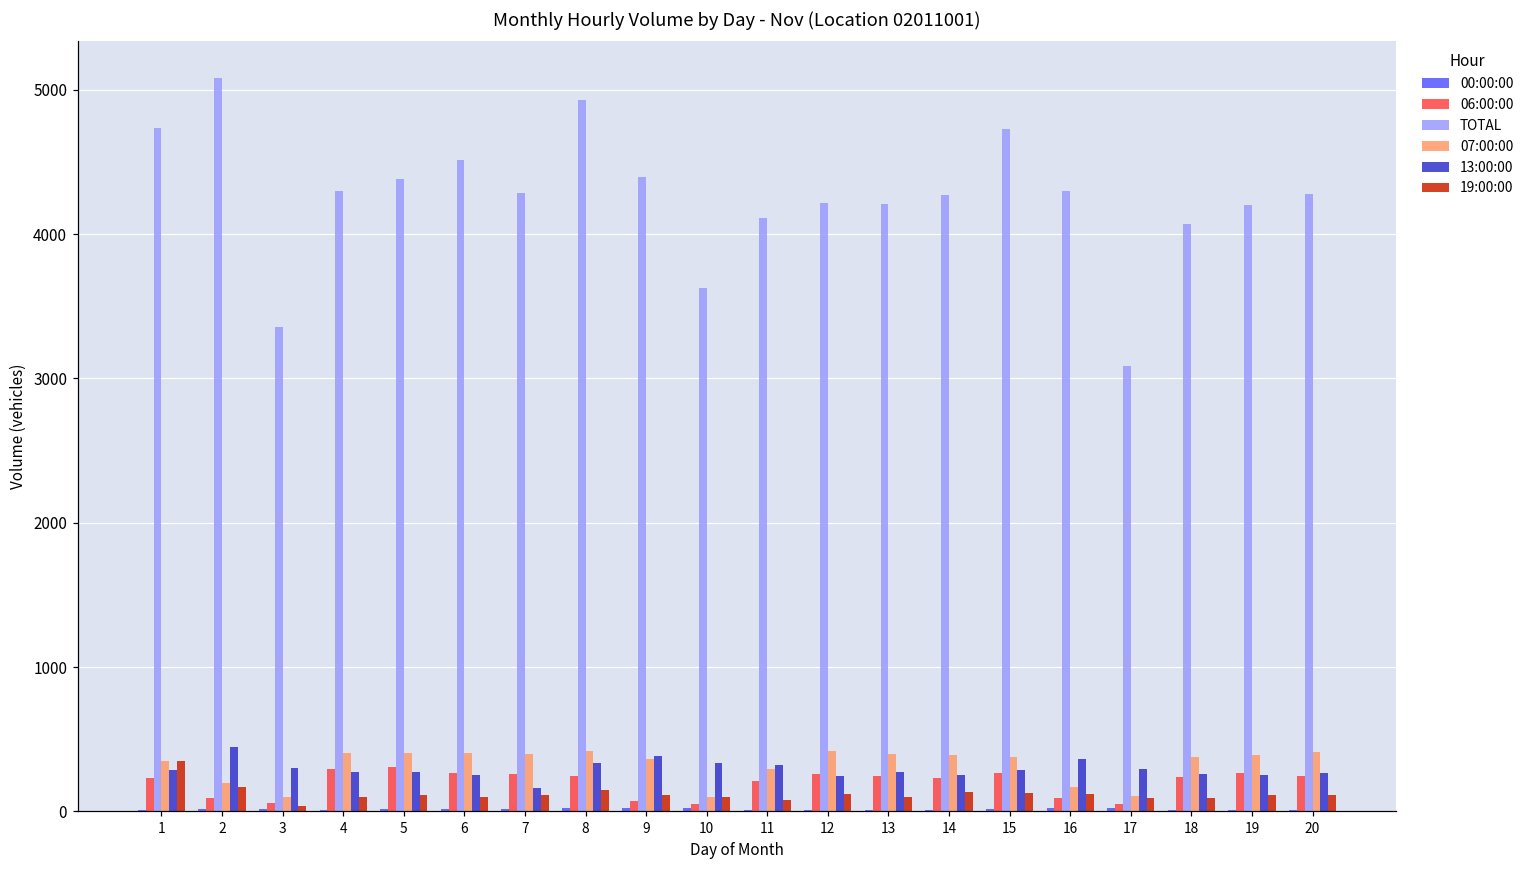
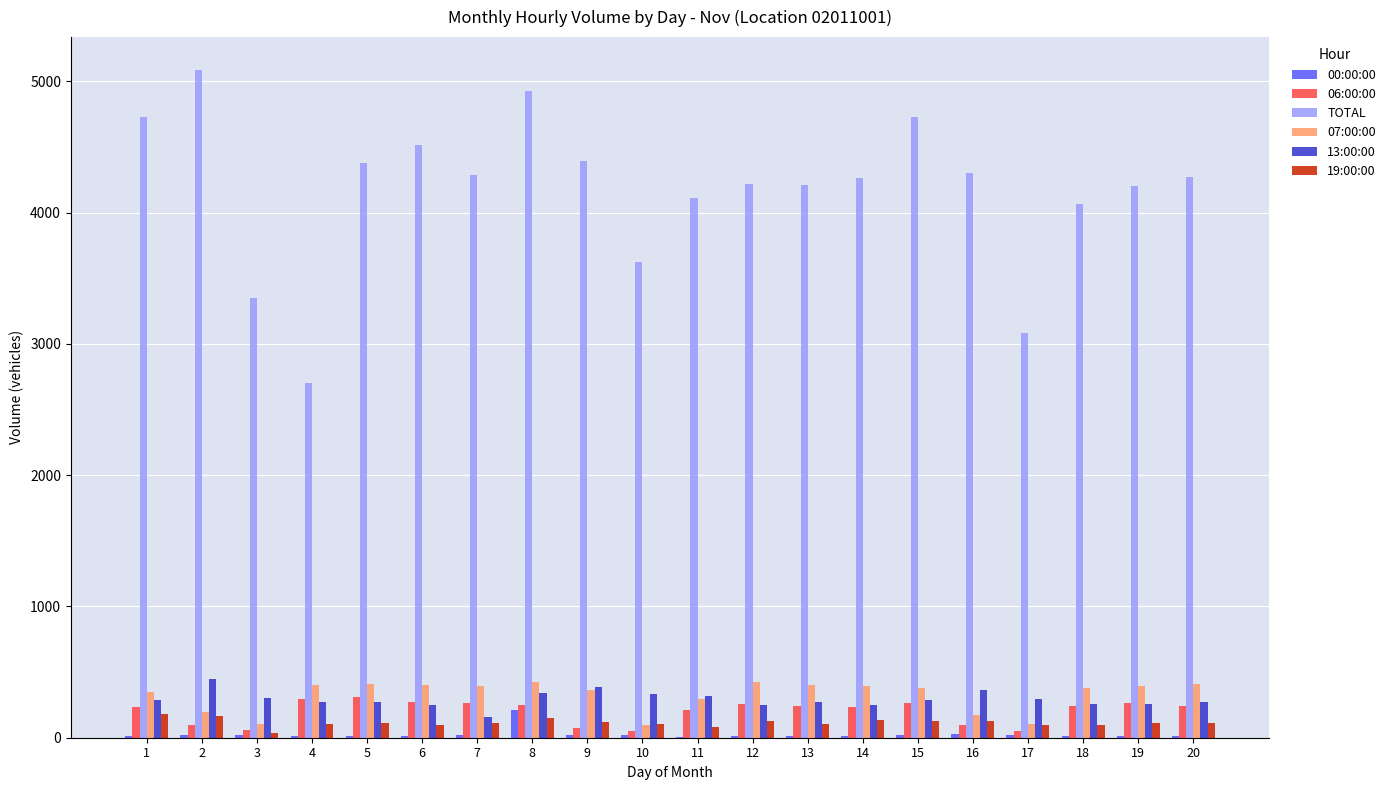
  {
    "00:00:00": {
      "2": 20,
      "7": 20,
-     "8": 20,
+     "8": 210,
      "9": 20,
      "10": 20,
      "16": 30,
      "17": 20
    },
    "06:00:00": {
      "1": 230,
      "2": 100,
      "3": 60,
      "4": 300,
      "5": 310,
      "6": 270,
      "7": 260,
      "8": 250,
      "9": 80,
      "10": 50,
      "11": 210,
      "12": 260,
      "13": 240,
      "14": 230,
      "15": 270,
      "16": 100,
      "17": 50,
      "18": 240,
      "19": 260,
      "20": 240
    },
    "TOTAL": {
      "1": 4730,
      "2": 5080,
      "3": 3350,
-     "4": 4300,
+     "4": 2710,
      "5": 4380,
      "6": 4520,
      "7": 4280,
      "8": 4930,
      "9": 4400,
      "10": 3630,
      "11": 4110,
      "12": 4220,
      "13": 4210,
      "14": 4270,
      "15": 4730,
      "16": 4300,
      "17": 3090,
      "18": 4070,
      "19": 4200,
      "20": 4280
    },
    "07:00:00": {
      "1": 350,
      "2": 200,
      "3": 100,
      "4": 410,
      "5": 410,
      "6": 400,
      "7": 400,
      "8": 420,
      "9": 360,
      "10": 100,
      "11": 300,
      "12": 420,
      "13": 400,
      "14": 390,
      "15": 380,
      "16": 170,
      "17": 110,
      "18": 380,
      "19": 390,
      "20": 410
    },
    "13:00:00": {
      "1": 290,
      "2": 450,
      "3": 300,
      "4": 270,
      "5": 270,
      "6": 250,
      "7": 160,
      "8": 340,
      "9": 380,
      "10": 330,
      "11": 320,
      "12": 250,
      "13": 270,
      "14": 250,
      "15": 290,
      "16": 370,
      "17": 300,
      "18": 260,
      "19": 260,
      "20": 270
    },
    "19:00:00": {
-     "1": 350,
+     "1": 180,
      "2": 170,
      "3": 40,
      "4": 100,
      "5": 110,
      "6": 100,
      "7": 110,
      "8": 150,
      "9": 120,
      "10": 100,
      "11": 80,
      "12": 120,
      "13": 100,
      "14": 130,
      "15": 130,
      "16": 120,
      "17": 90,
      "18": 90,
      "19": 110,
      "20": 110
    }
  }
